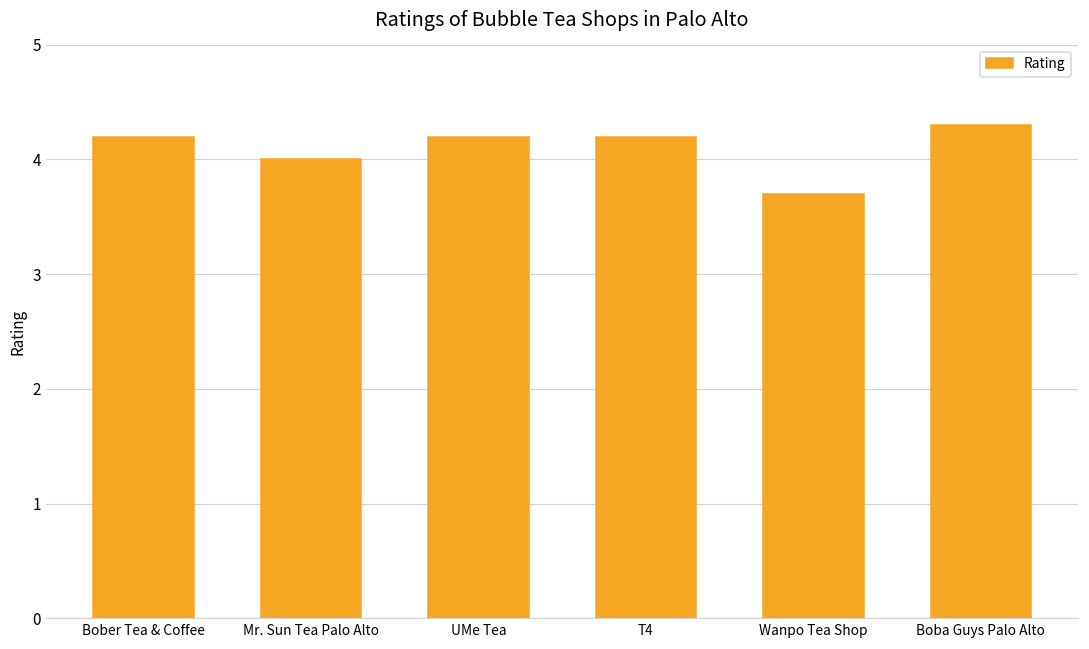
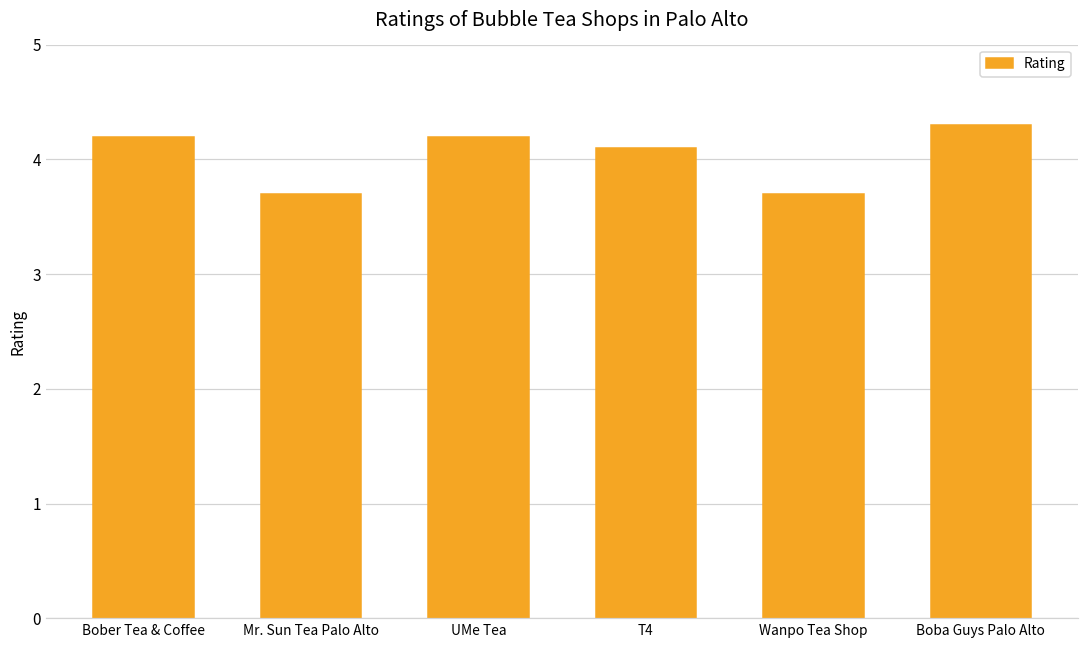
  {
    "Bober Tea & Coffee": 4.2,
-   "Mr. Sun Tea Palo Alto": 4.0,
+   "Mr. Sun Tea Palo Alto": 3.7,
    "UMe Tea": 4.2,
-   "T4": 4.2,
+   "T4": 4.1,
    "Wanpo Tea Shop": 3.7,
    "Boba Guys Palo Alto": 4.3
  }
